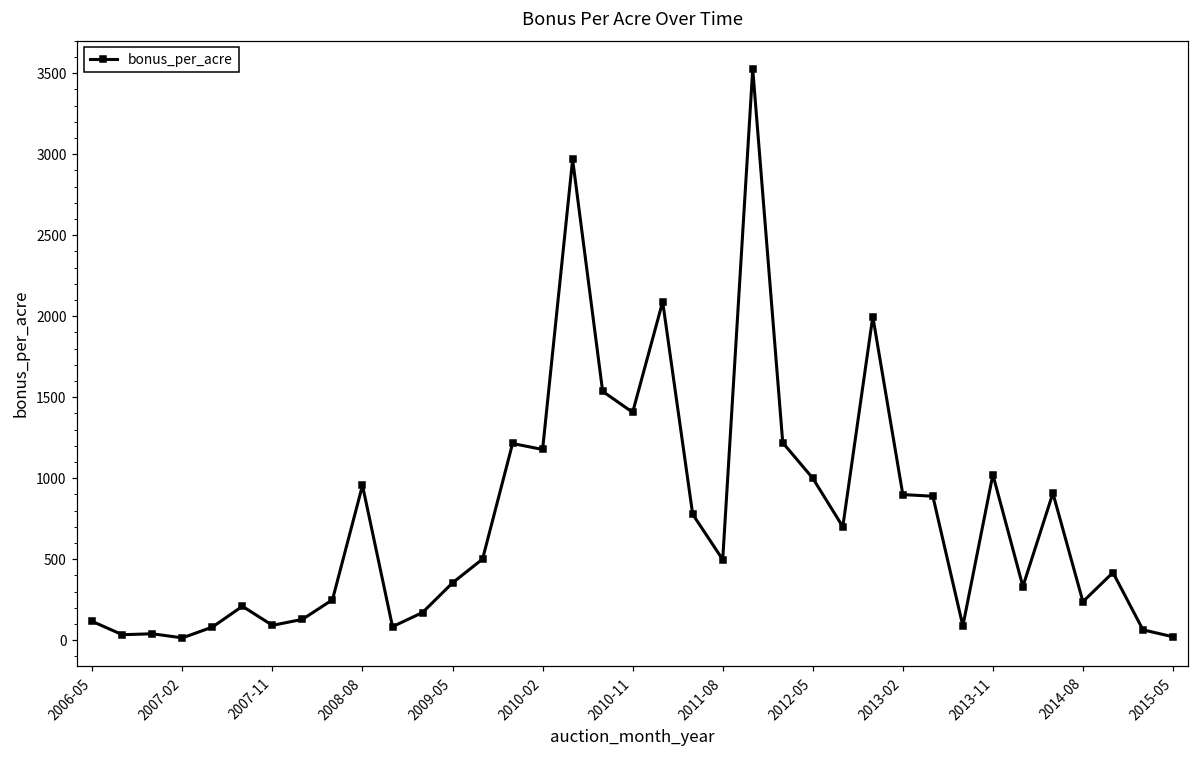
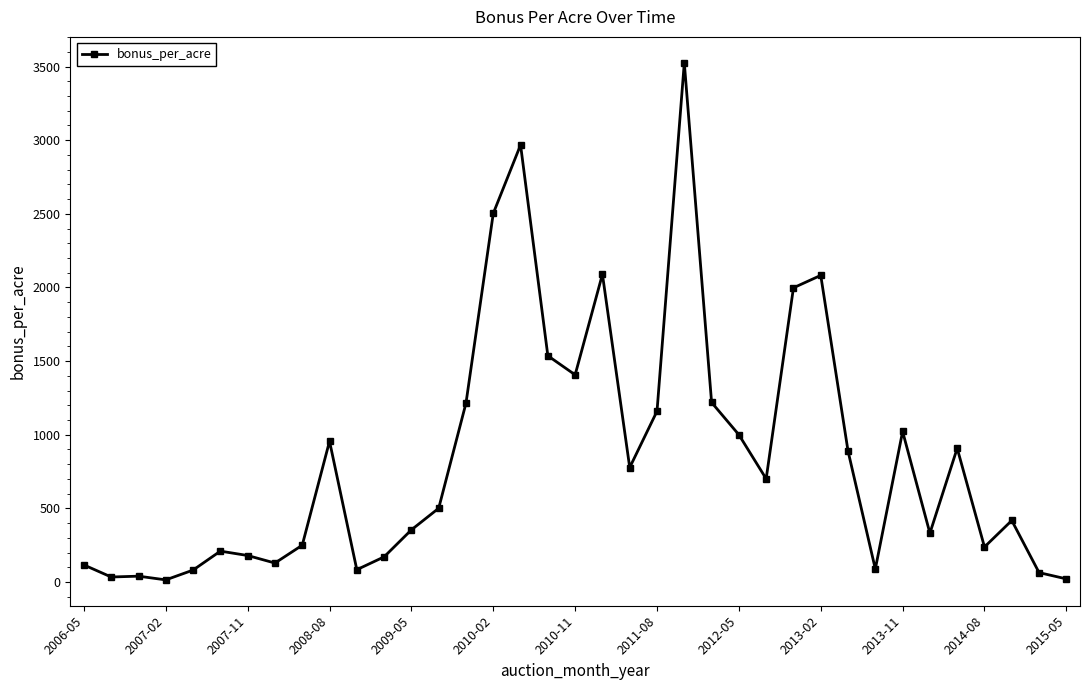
  {
    "2006-05": 120,
    "2007-02": 10,
-   "2007-11": 90,
+   "2007-11": 180,
    "2008-08": 960,
    "2009-05": 350,
-   "2010-02": 1180,
+   "2010-02": 2500,
    "2010-11": 1410,
-   "2011-08": 500,
+   "2011-08": 1160,
    "2012-05": 1000,
-   "2013-02": 900,
+   "2013-02": 2080,
    "2013-11": 1020,
    "2014-08": 240,
    "2015-05": 20
  }
